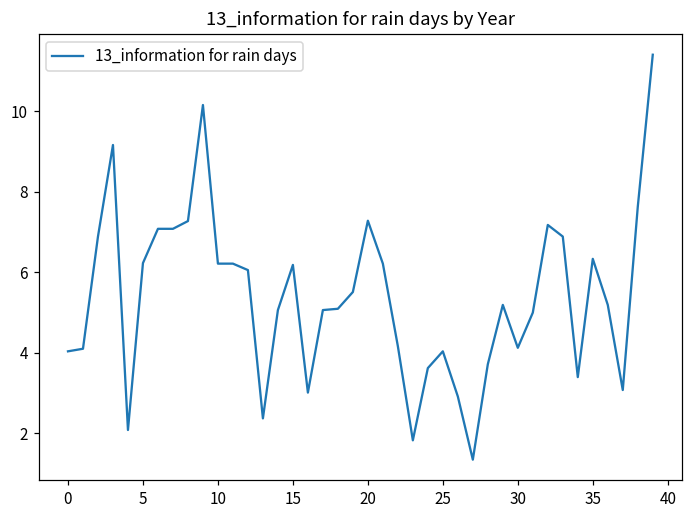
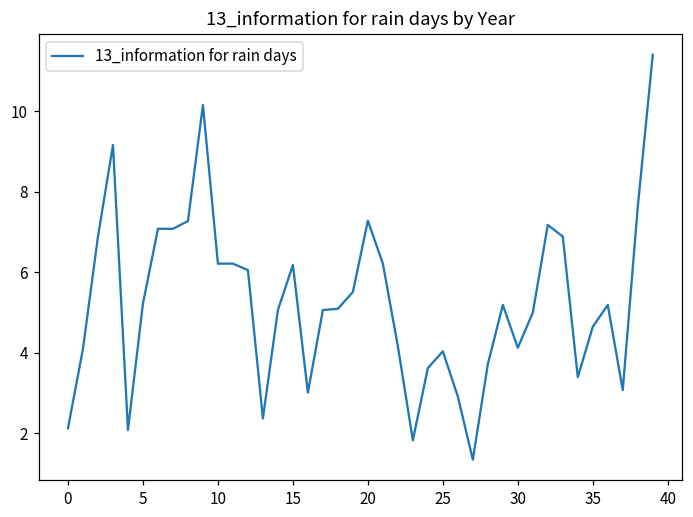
  {
-   "0": 4.0,
-   "5": 6.2,
+   "0": 2.1,
+   "5": 5.2,
    "10": 6.2,
    "15": 6.2,
    "20": 7.3,
    "25": 4.0,
    "30": 4.1,
-   "35": 6.3
+   "35": 4.6
  }
